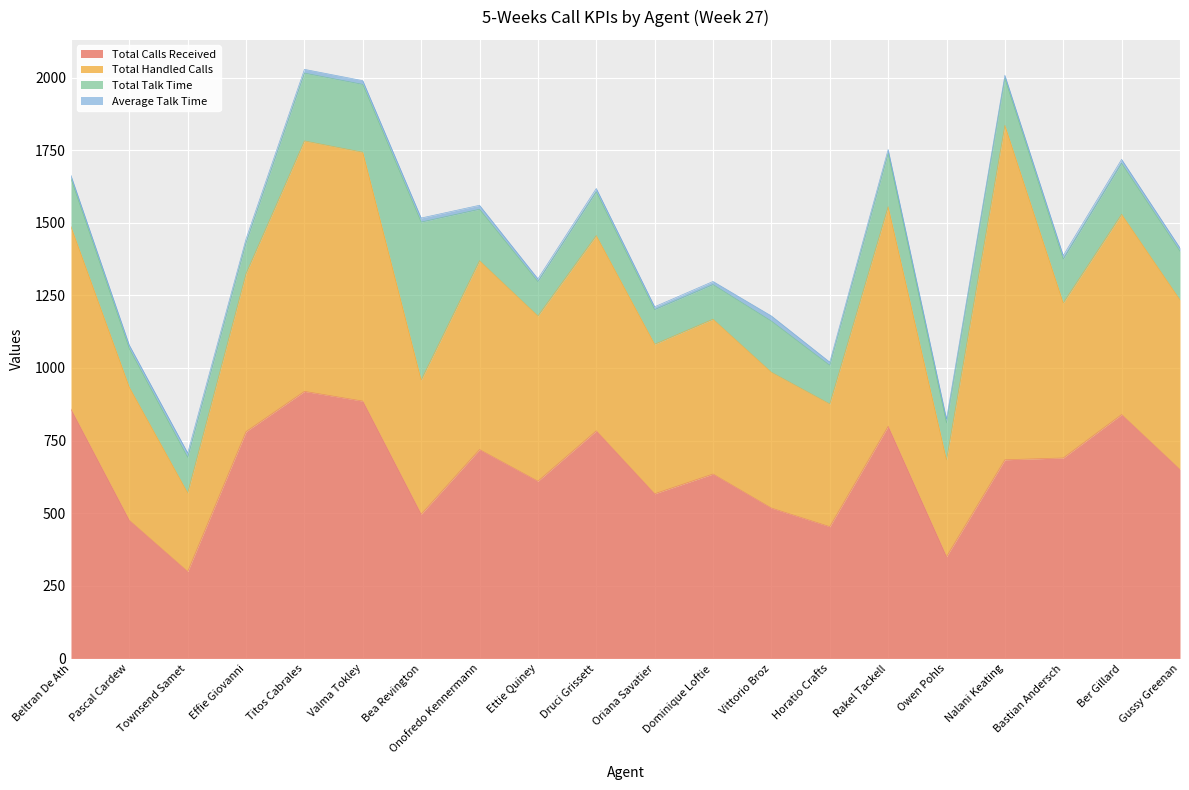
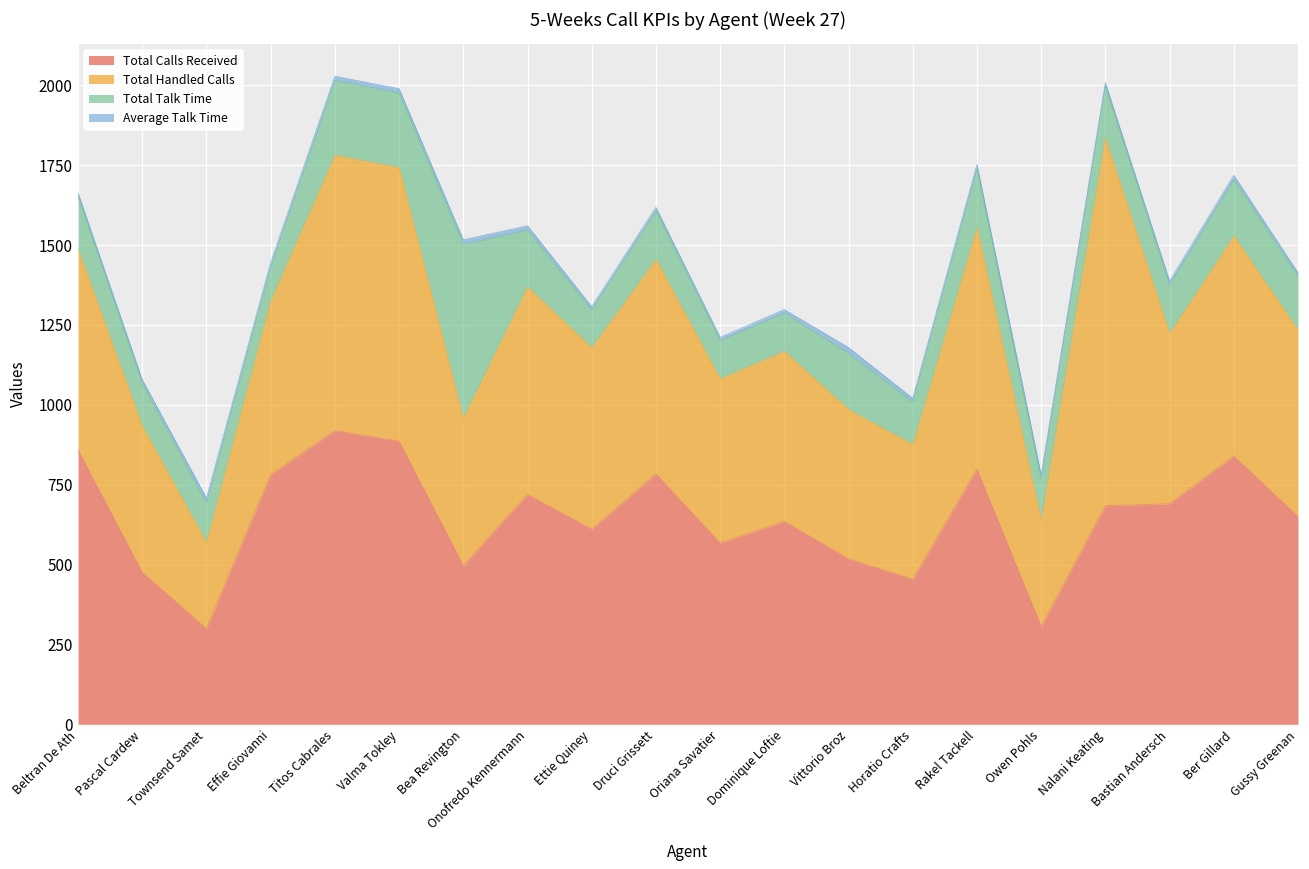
  {
    "Total Calls Received": {
      "Beltran De Ath": 860,
      "Pascal Cardew": 480,
      "Townsend Samet": 300,
      "Effie Giovanni": 780,
      "Titos Cabrales": 920,
      "Valma Tokley": 890,
      "Bea Revington": 500,
      "Onofredo Kennermann": 720,
      "Ettie Quiney": 610,
      "Druci Grissett": 780,
      "Oriana Savatier": 570,
      "Dominique Loftie": 640,
      "Vittorio Broz": 520,
      "Horatio Crafts": 450,
      "Rakel Tackell": 800,
-     "Owen Pohls": 350,
+     "Owen Pohls": 310,
      "Nalani Keating": 680,
      "Bastian Andersch": 690,
      "Ber Gillard": 840,
      "Gussy Greenan": 650
    },
    "Total Handled Calls": {
      "Beltran De Ath": 630,
      "Pascal Cardew": 460,
      "Townsend Samet": 270,
      "Effie Giovanni": 540,
      "Titos Cabrales": 860,
      "Valma Tokley": 860,
      "Bea Revington": 460,
      "Onofredo Kennermann": 650,
      "Ettie Quiney": 570,
      "Druci Grissett": 670,
      "Oriana Savatier": 510,
      "Dominique Loftie": 530,
      "Vittorio Broz": 470,
      "Horatio Crafts": 420,
      "Rakel Tackell": 760,
      "Owen Pohls": 330,
      "Nalani Keating": 1150,
      "Bastian Andersch": 530,
      "Ber Gillard": 690,
      "Gussy Greenan": 580
    },
    "Total Talk Time": {
      "Beltran De Ath": 170,
      "Pascal Cardew": 130,
      "Townsend Samet": 120,
      "Effie Giovanni": 110,
      "Titos Cabrales": 230,
      "Valma Tokley": 230,
      "Bea Revington": 540,
      "Onofredo Kennermann": 180,
      "Ettie Quiney": 120,
      "Druci Grissett": 150,
      "Oriana Savatier": 120,
      "Dominique Loftie": 120,
      "Vittorio Broz": 180,
      "Horatio Crafts": 130,
      "Rakel Tackell": 180,
      "Owen Pohls": 130,
      "Nalani Keating": 160,
      "Bastian Andersch": 150,
      "Ber Gillard": 180,
      "Gussy Greenan": 170
    },
    "Average Talk Time": {
      "Beltran De Ath": 10,
      "Pascal Cardew": 10,
      "Townsend Samet": 20,
      "Effie Giovanni": 10,
      "Titos Cabrales": 10,
      "Valma Tokley": 10,
      "Bea Revington": 10,
      "Onofredo Kennermann": 10,
      "Ettie Quiney": 10,
      "Druci Grissett": 10,
      "Oriana Savatier": 10,
      "Dominique Loftie": 10,
      "Vittorio Broz": 20,
      "Horatio Crafts": 10,
      "Rakel Tackell": 10,
      "Owen Pohls": 10,
      "Nalani Keating": 10,
      "Bastian Andersch": 10,
      "Ber Gillard": 10,
      "Gussy Greenan": 10
    }
  }
